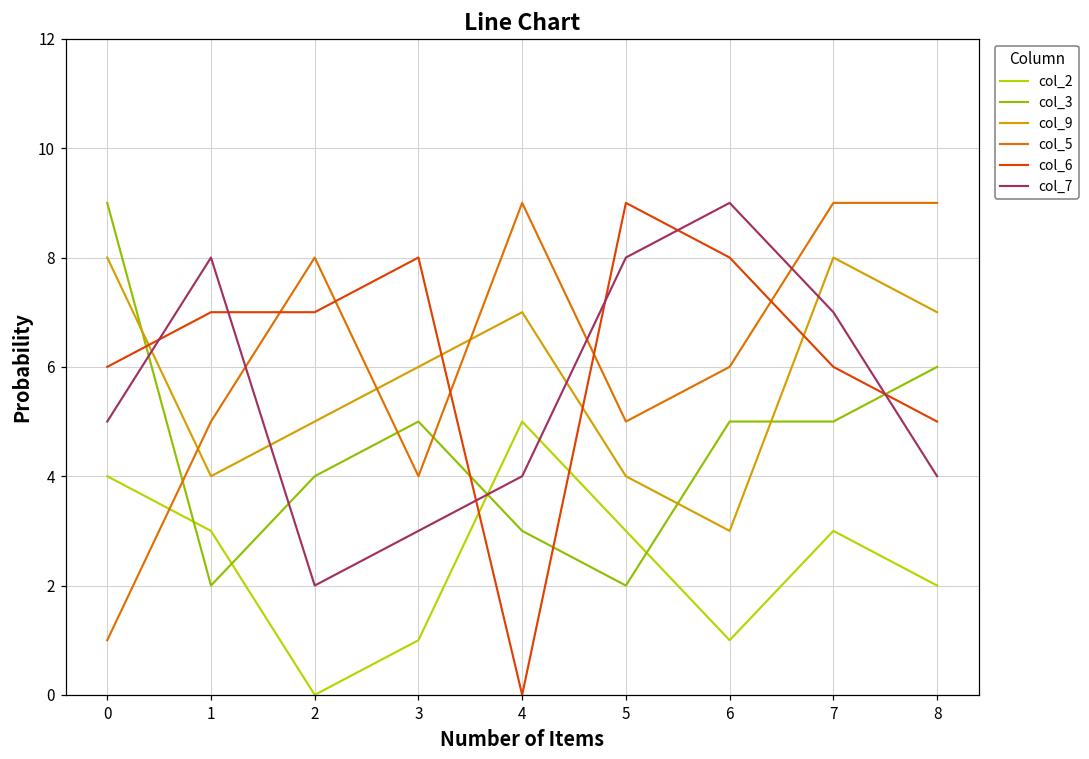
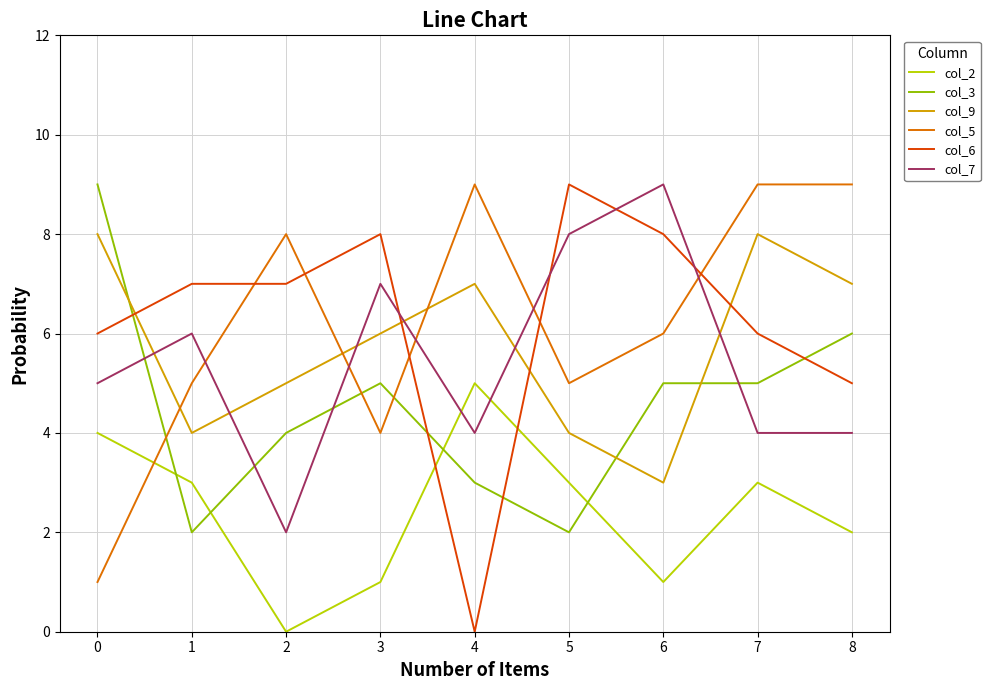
  {
    "col_7": {
      "0": 5,
-     "1": 8,
+     "1": 6,
      "2": 2,
-     "3": 3,
+     "3": 7,
      "4": 4,
      "5": 8,
      "6": 9,
-     "7": 7,
+     "7": 4,
      "8": 4
    }
  }
